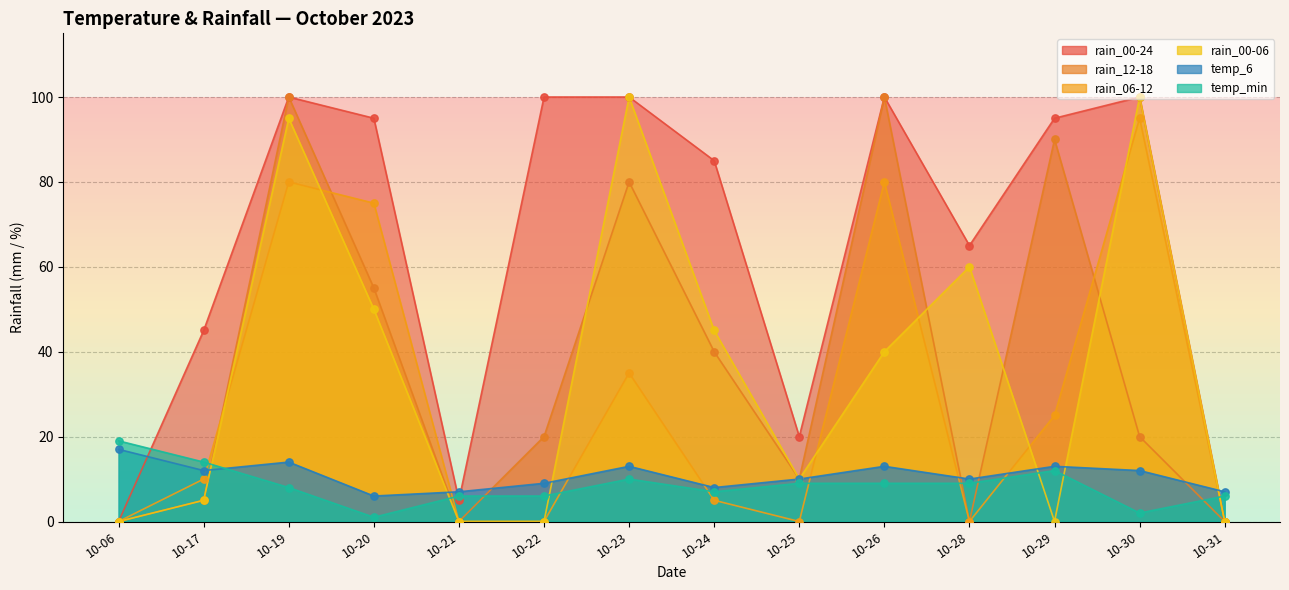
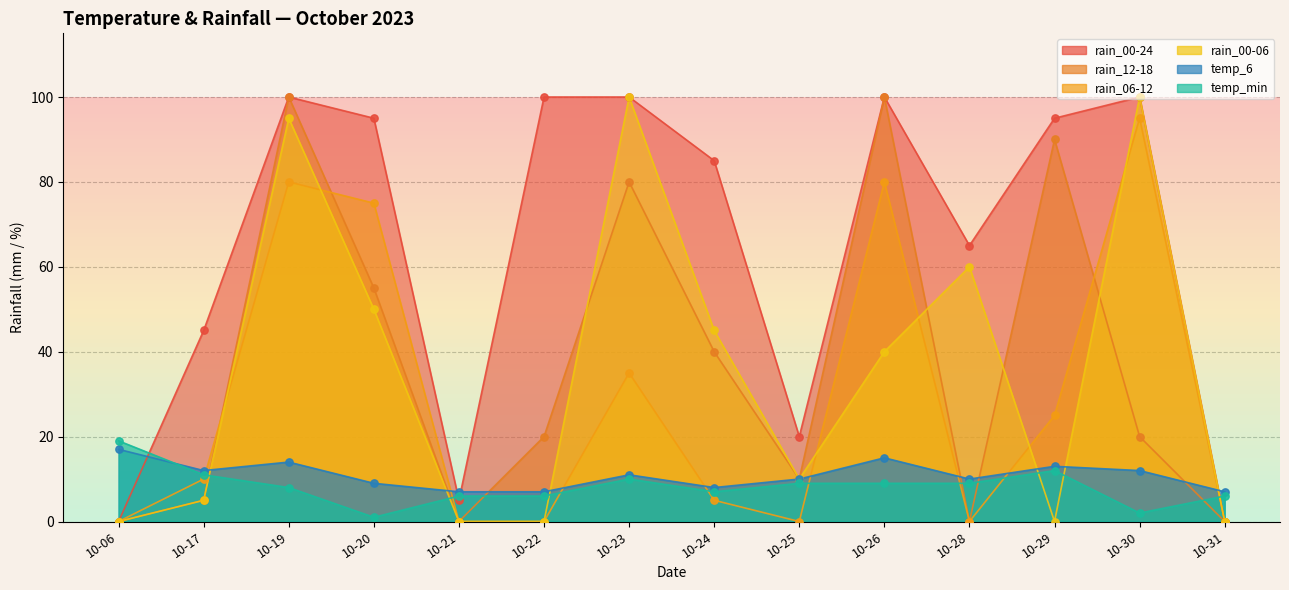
  {
    "temp_6": {
      "10-06": 17,
      "10-17": 12,
      "10-19": 14,
-     "10-20": 6,
+     "10-20": 9,
      "10-21": 7,
-     "10-22": 9,
-     "10-23": 13,
+     "10-22": 7,
+     "10-23": 11,
      "10-24": 8,
-     "10-26": 13,
+     "10-26": 15,
      "10-28": 10,
      "10-29": 13,
      "10-30": 12,
      "10-31": 7
    },
    "temp_min": {
      "10-06": 19,
-     "10-17": 14,
+     "10-17": 11,
      "10-19": 8,
      "10-20": 1,
      "10-21": 6,
      "10-22": 6,
      "10-23": 10,
      "10-24": 7,
      "10-25": 9,
      "10-26": 9,
      "10-28": 9,
      "10-29": 12,
      "10-30": 2,
      "10-31": 6
    }
  }
